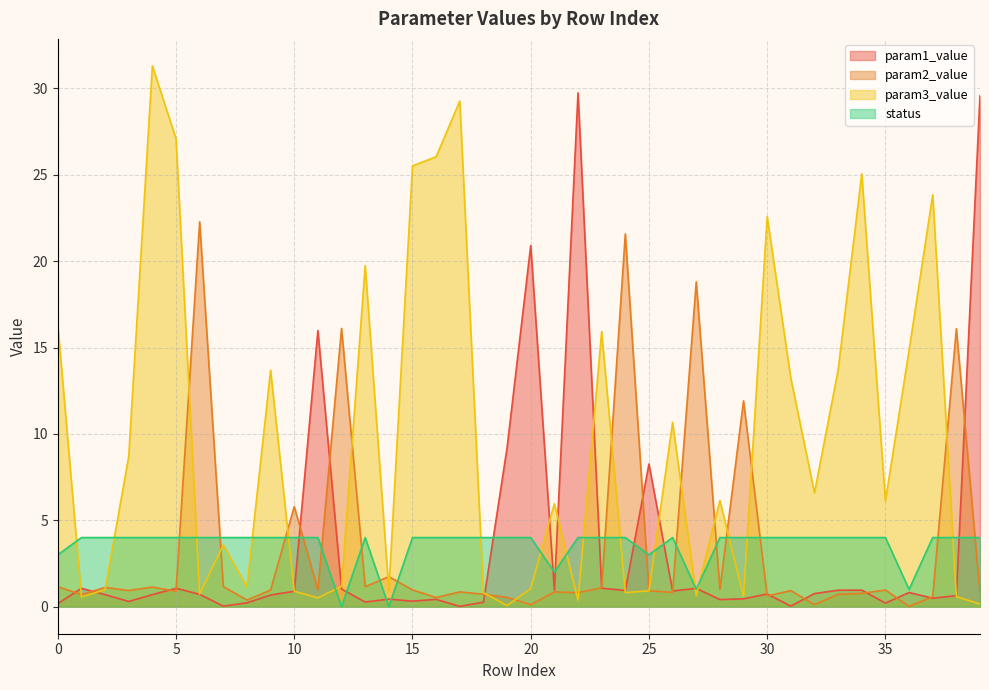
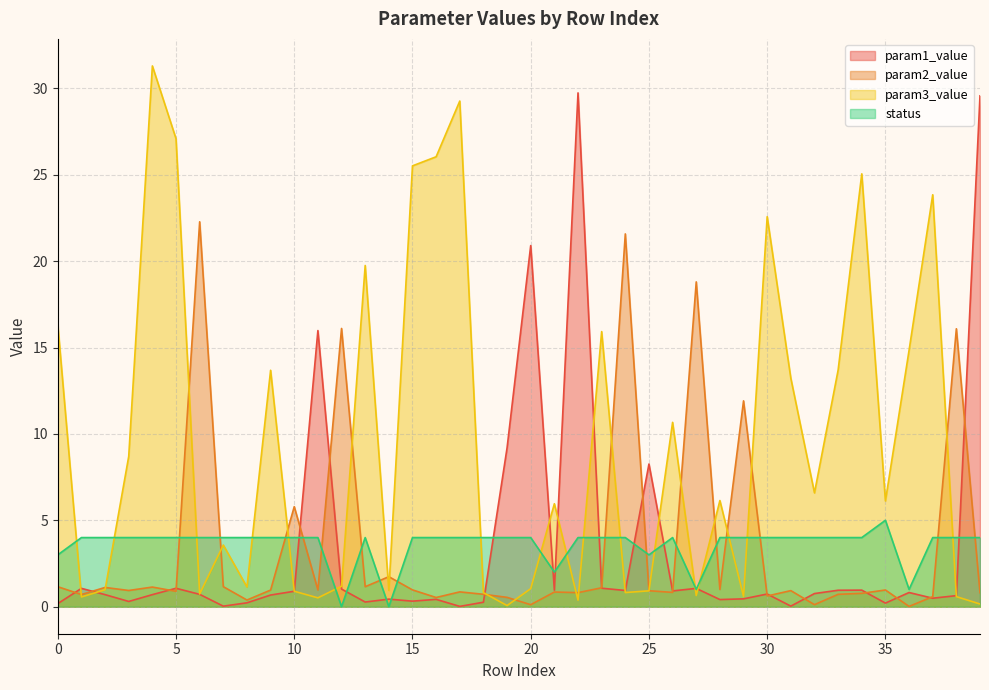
  {
    "status": {
      "0": 3,
      "5": 4,
      "10": 4,
      "15": 4,
      "20": 4,
      "25": 3,
      "30": 4,
-     "35": 4
+     "35": 5
    }
  }
